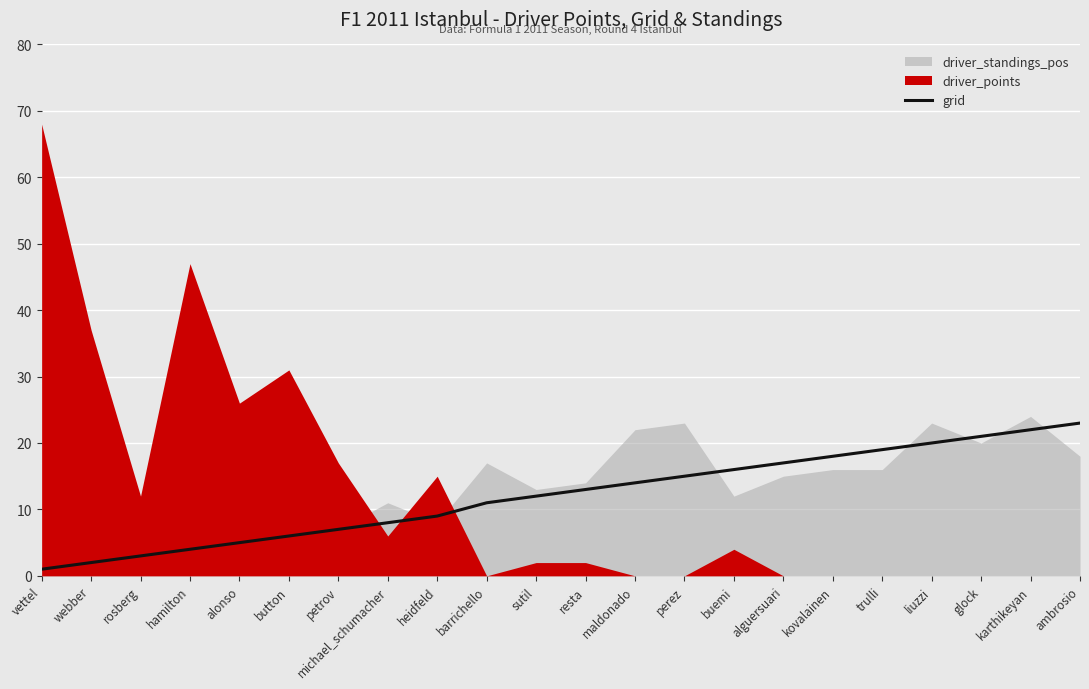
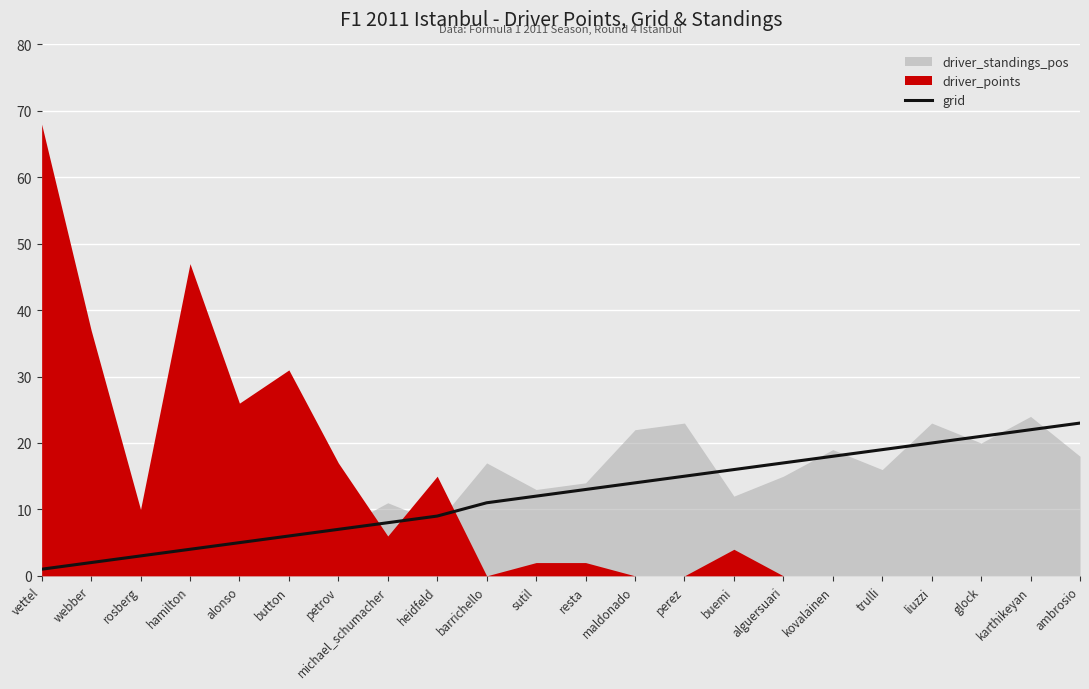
  {
    "grid": {
      "webber": 2,
      "rosberg": 3,
      "hamilton": 4,
      "button": 6,
      "michael_schumacher": 8,
      "heidfeld": 9,
      "barrichello": 11,
      "sutil": 12,
      "resta": 13,
      "maldonado": 14,
      "perez": 15,
      "buemi": 16,
      "alguersuari": 17,
      "kovalainen": 18,
      "trulli": 19,
      "liuzzi": 20,
      "glock": 21,
      "karthikeyan": 22,
      "ambrosio": 23
    },
    "driver_standings_pos": {
      "michael_schumacher": 11,
      "barrichello": 17,
      "sutil": 13,
      "resta": 14,
      "maldonado": 22,
      "perez": 23,
      "buemi": 12,
      "alguersuari": 15,
-     "kovalainen": 16,
+     "kovalainen": 19,
      "trulli": 16,
      "liuzzi": 23,
      "glock": 20,
      "karthikeyan": 24,
      "ambrosio": 18
    },
    "driver_points": {
      "vettel": 68,
      "webber": 37,
-     "rosberg": 12,
+     "rosberg": 10,
      "hamilton": 47,
      "alonso": 26,
      "button": 31,
      "petrov": 17,
      "michael_schumacher": 6,
      "heidfeld": 15,
      "barrichello": 0,
      "sutil": 2,
      "resta": 2,
      "maldonado": 0,
      "perez": 0,
      "buemi": 4,
      "alguersuari": 0,
      "kovalainen": 0,
      "trulli": 0,
      "liuzzi": 0,
      "glock": 0,
      "karthikeyan": 0,
      "ambrosio": 0
    }
  }
